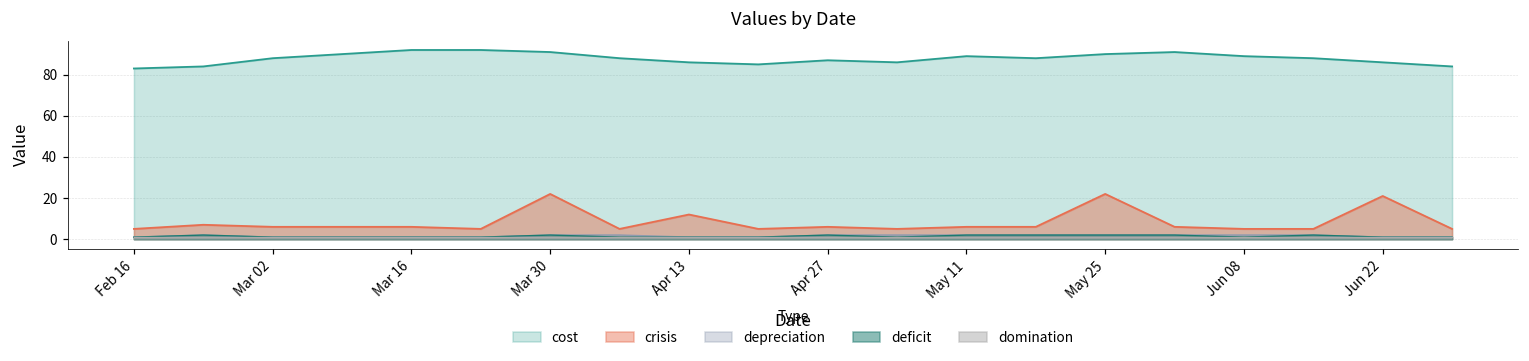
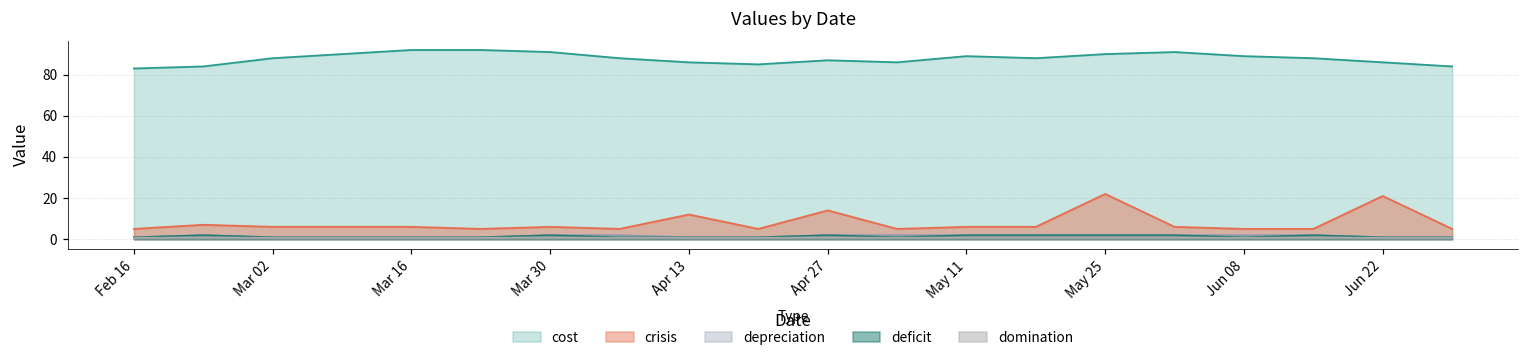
  {
    "crisis": {
      "Feb 16": 5,
      "Mar 02": 6,
      "Mar 16": 6,
-     "Mar 30": 22,
+     "Mar 30": 6,
      "Apr 13": 12,
-     "Apr 27": 6,
+     "Apr 27": 14,
      "May 11": 6,
      "May 25": 22,
      "Jun 08": 5,
      "Jun 22": 21
    }
  }
